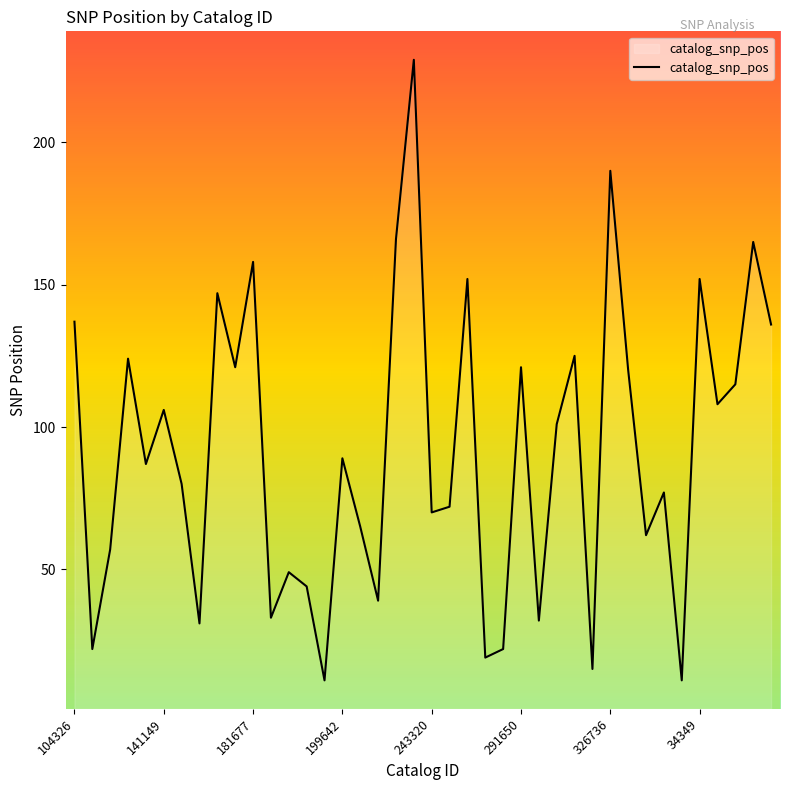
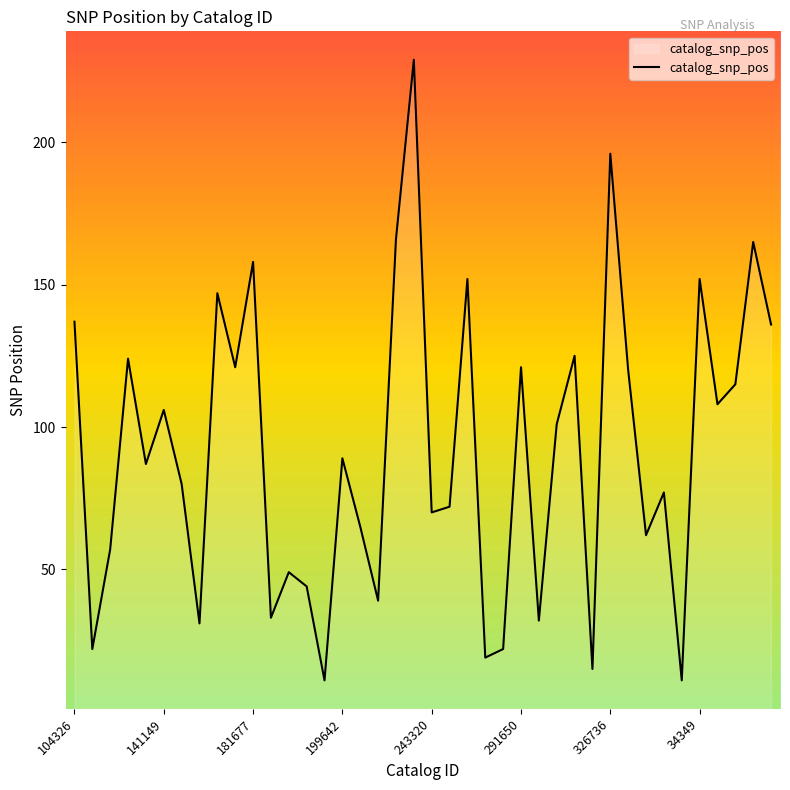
  {
    "104326": 137,
    "141149": 106,
    "181677": 158,
    "199642": 89,
    "243320": 70,
    "291650": 121,
-   "326736": 190,
+   "326736": 196,
    "34349": 152
  }
